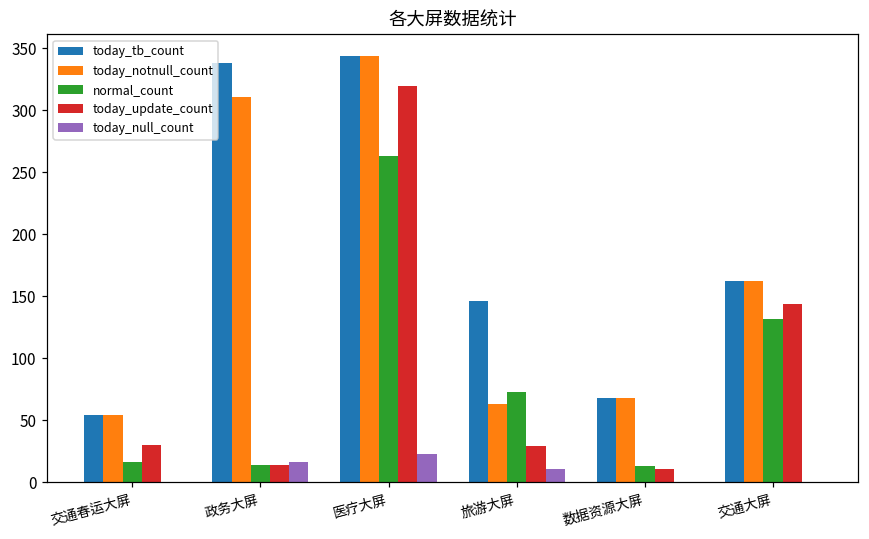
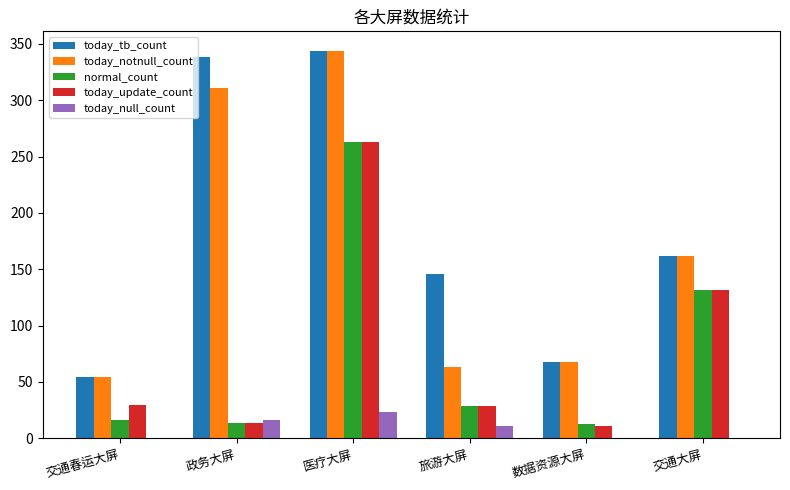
  {
    "today_tb_count": {
      "交通春运大屏": 54,
      "政务大屏": 338,
      "医疗大屏": 344,
      "旅游大屏": 146,
      "数据资源大屏": 68,
      "交通大屏": 162
    },
    "today_notnull_count": {
      "交通春运大屏": 54,
      "政务大屏": 311,
      "医疗大屏": 344,
      "旅游大屏": 63,
      "数据资源大屏": 68,
      "交通大屏": 162
    },
    "normal_count": {
      "交通春运大屏": 16,
      "政务大屏": 14,
      "医疗大屏": 263,
-     "旅游大屏": 73,
+     "旅游大屏": 29,
      "数据资源大屏": 13,
      "交通大屏": 132
    },
    "today_update_count": {
      "交通春运大屏": 30,
      "政务大屏": 14,
-     "医疗大屏": 320,
+     "医疗大屏": 263,
      "旅游大屏": 29,
      "数据资源大屏": 11,
-     "交通大屏": 144
+     "交通大屏": 132
    },
    "today_null_count": {
      "交通春运大屏": 0,
      "政务大屏": 16,
      "医疗大屏": 23,
      "旅游大屏": 11,
      "数据资源大屏": 0,
      "交通大屏": 0
    }
  }
